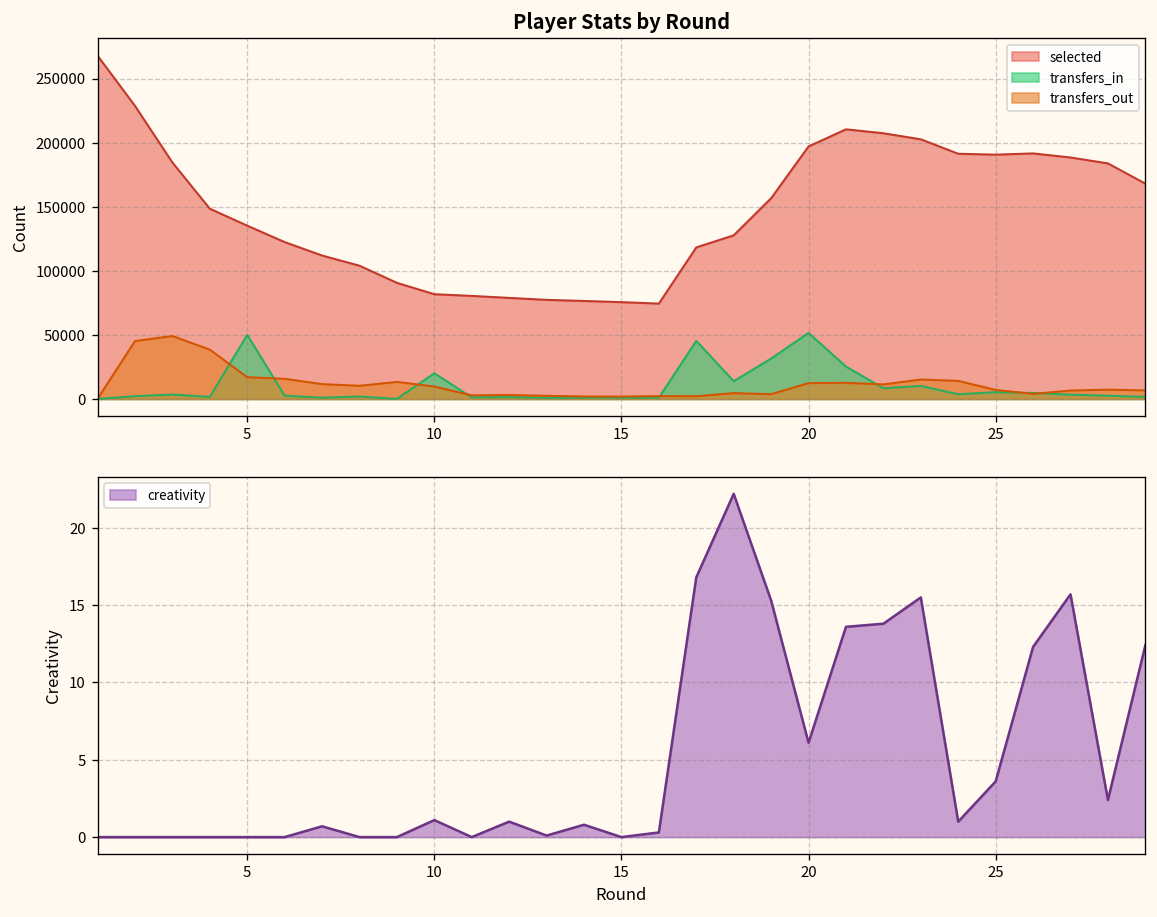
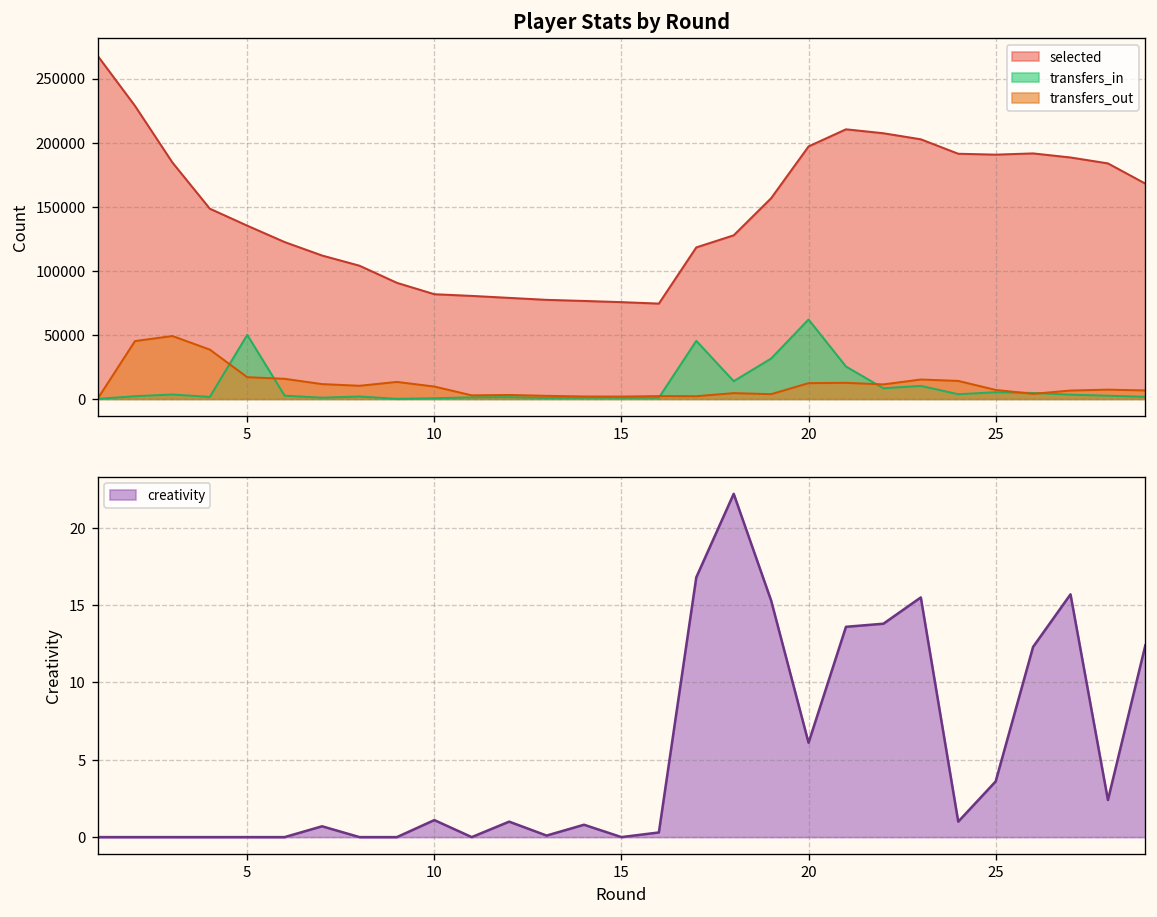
  {
    "Player Stats by Round": {
      "transfers_in": {
        "5": 50000,
-       "10": 20000,
-       "20": 52000
+       "10": 1000,
+       "20": 62000
      }
    }
  }
